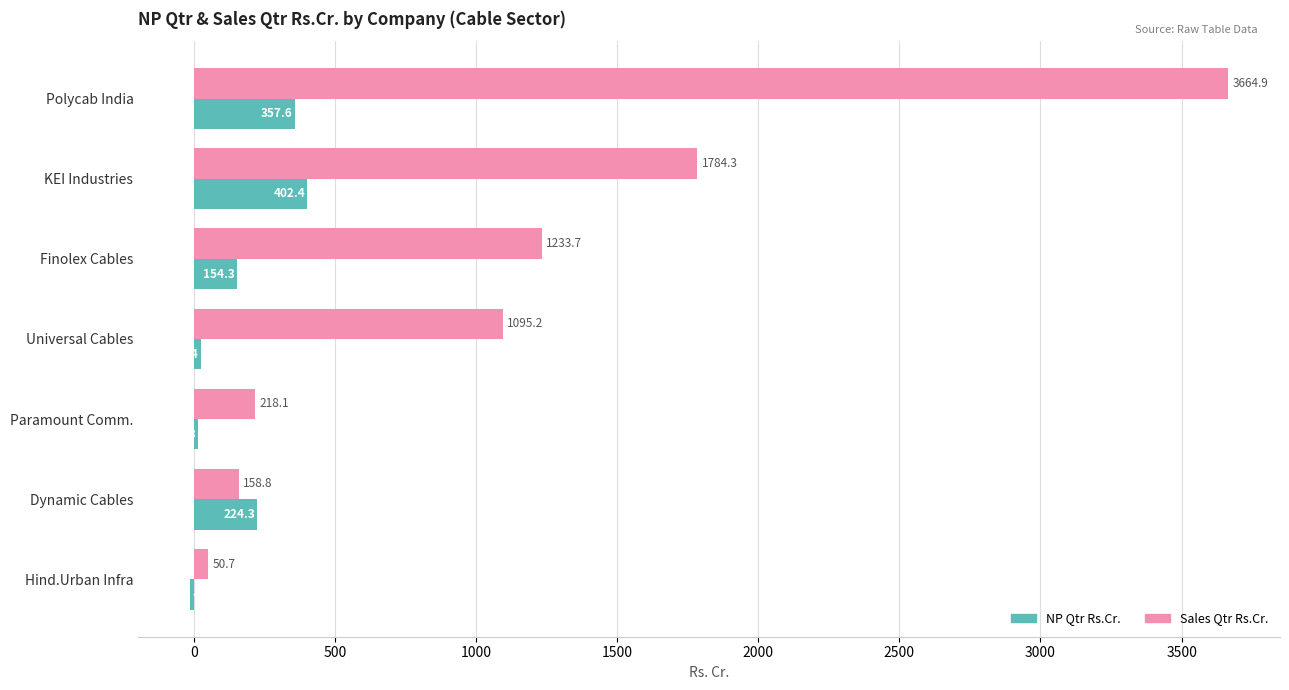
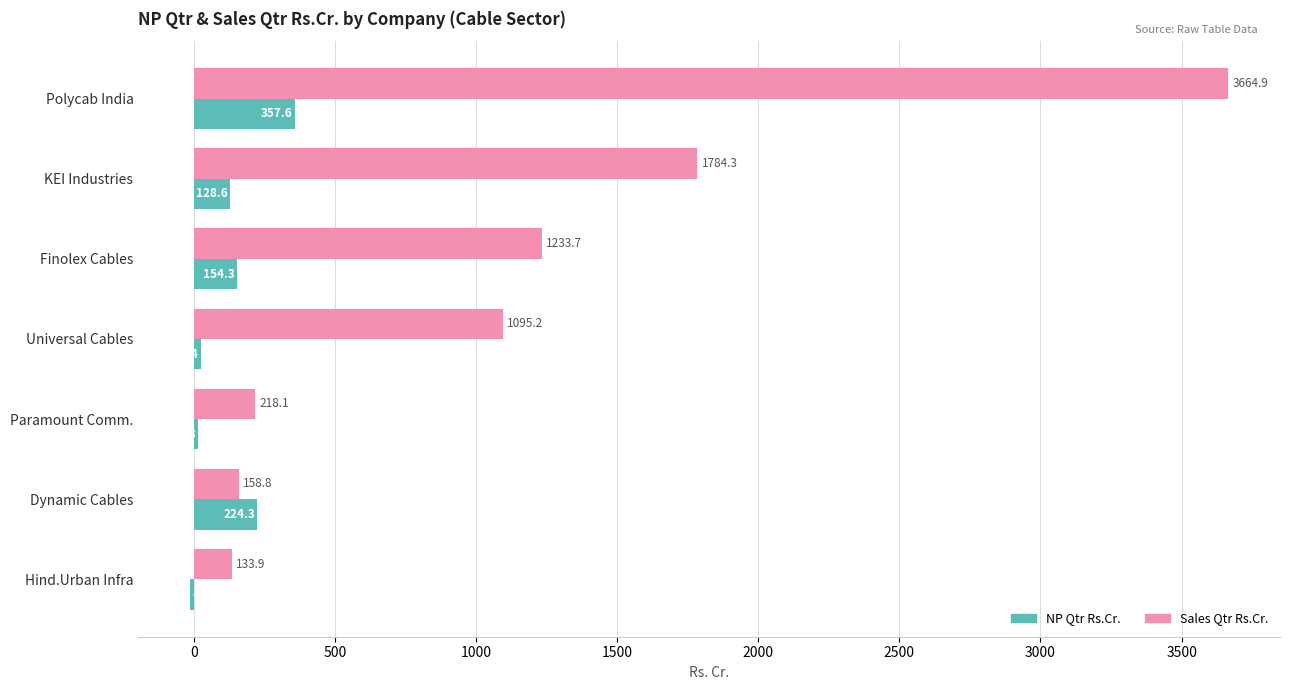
  {
    "NP Qtr Rs.Cr.": {
      "Polycab India": 357.6,
-     "KEI Industries": 402.4,
+     "KEI Industries": 128.6,
      "Finolex Cables": 154.3,
      "Dynamic Cables": 224.3
    },
    "Sales Qtr Rs.Cr.": {
      "Polycab India": 3664.9,
      "KEI Industries": 1784.3,
      "Finolex Cables": 1233.7,
      "Universal Cables": 1095.2,
      "Paramount Comm.": 218.1,
      "Dynamic Cables": 158.8,
-     "Hind.Urban Infra": 50.7
+     "Hind.Urban Infra": 133.9
    }
  }
